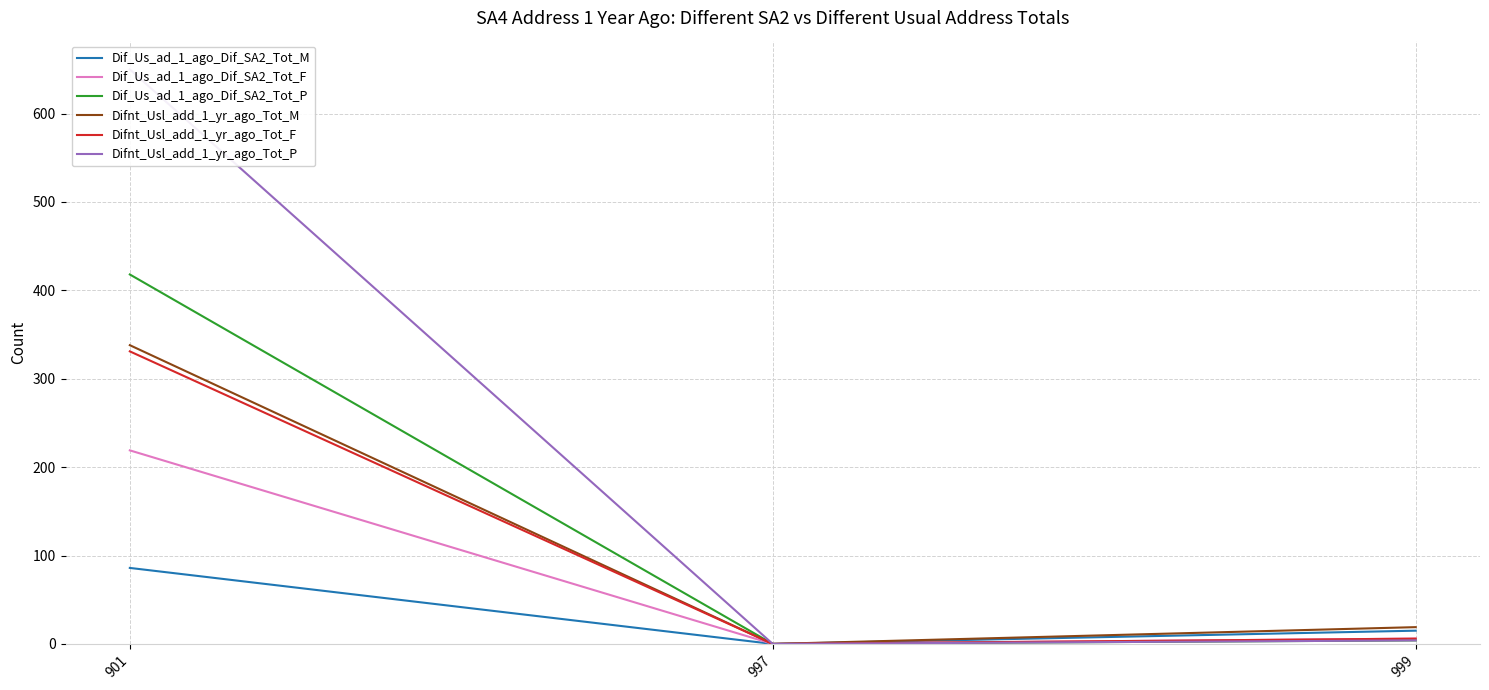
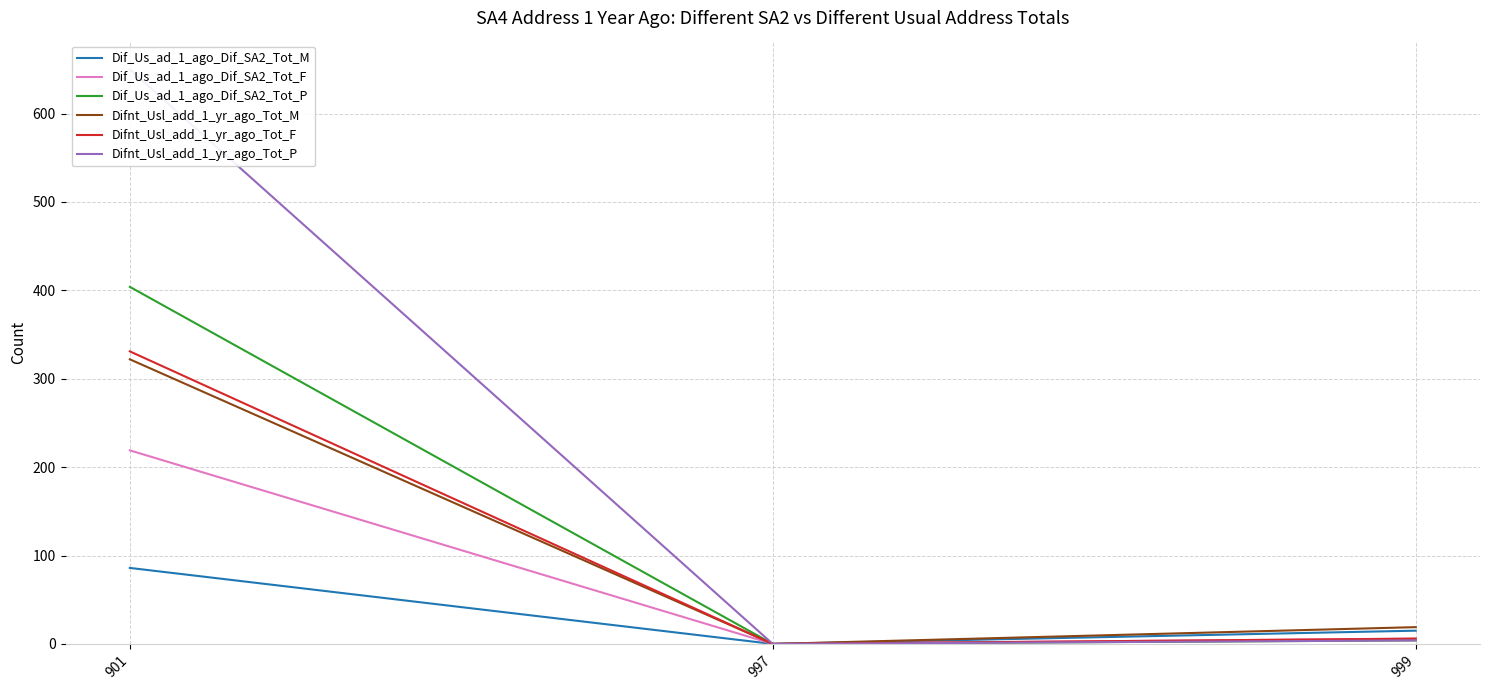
  {
    "Dif_Us_ad_1_ago_Dif_SA2_Tot_M": {
      "901": 90,
      "999": 20
    },
    "Dif_Us_ad_1_ago_Dif_SA2_Tot_F": {
      "901": 220
    },
    "Dif_Us_ad_1_ago_Dif_SA2_Tot_P": {
-     "901": 420
+     "901": 400
    },
    "Difnt_Usl_add_1_yr_ago_Tot_M": {
-     "901": 340,
+     "901": 320,
      "999": 20
    },
    "Difnt_Usl_add_1_yr_ago_Tot_F": {
      "901": 330
    }
  }
